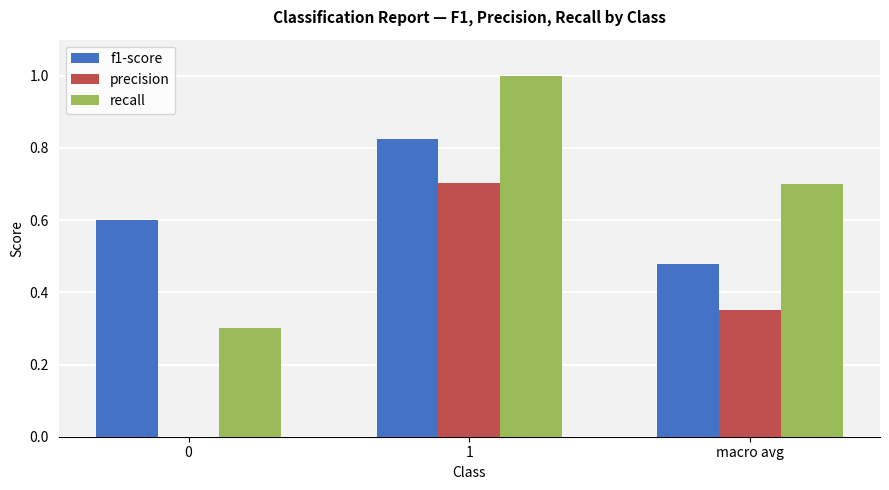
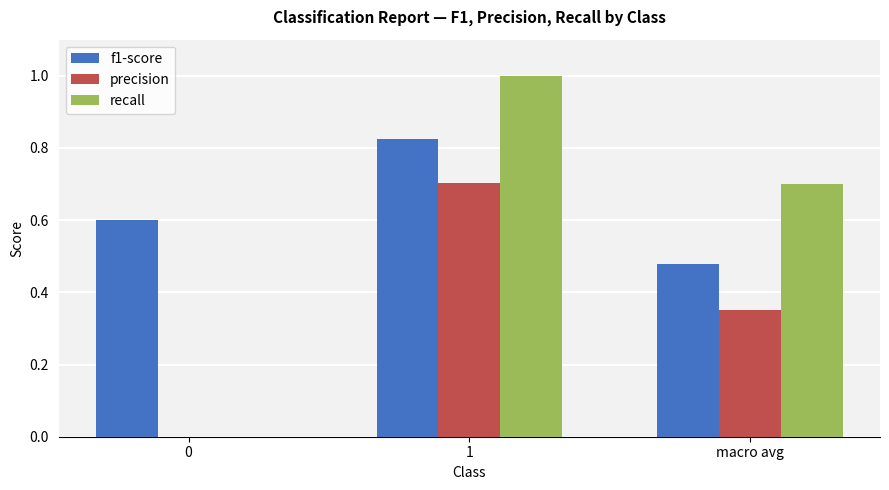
  {
    "f1-score": {
      "0": 0.6,
      "1": 0.83,
      "macro avg": 0.48
    },
    "precision": {
      "0": 0.0,
      "1": 0.7,
      "macro avg": 0.35
    },
    "recall": {
-     "0": 0.3,
+     "0": 0.0,
      "1": 1.0,
      "macro avg": 0.7
    }
  }
